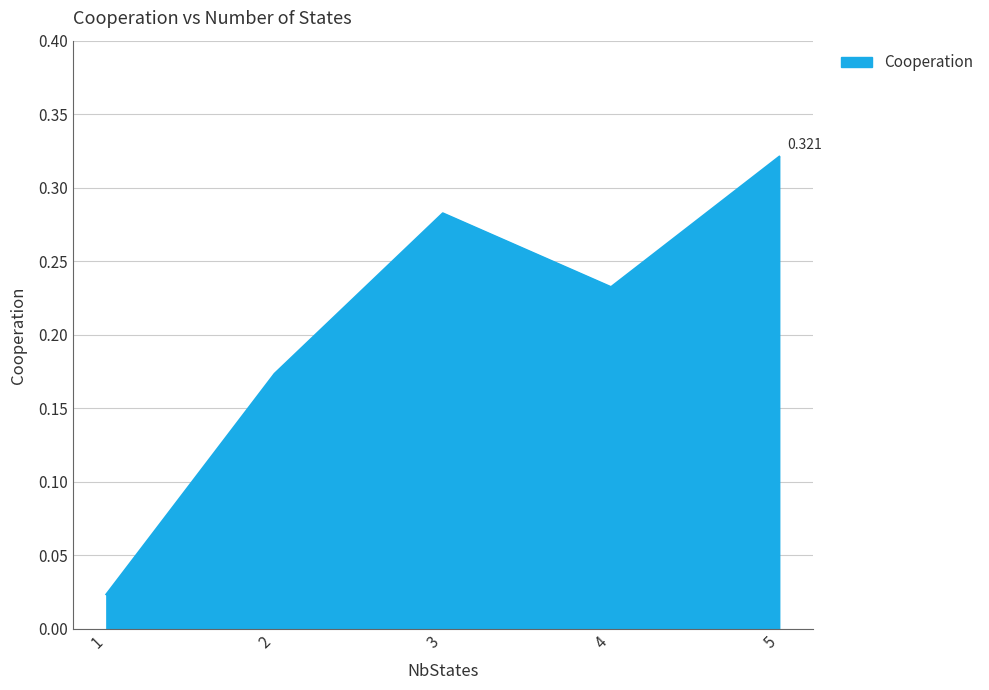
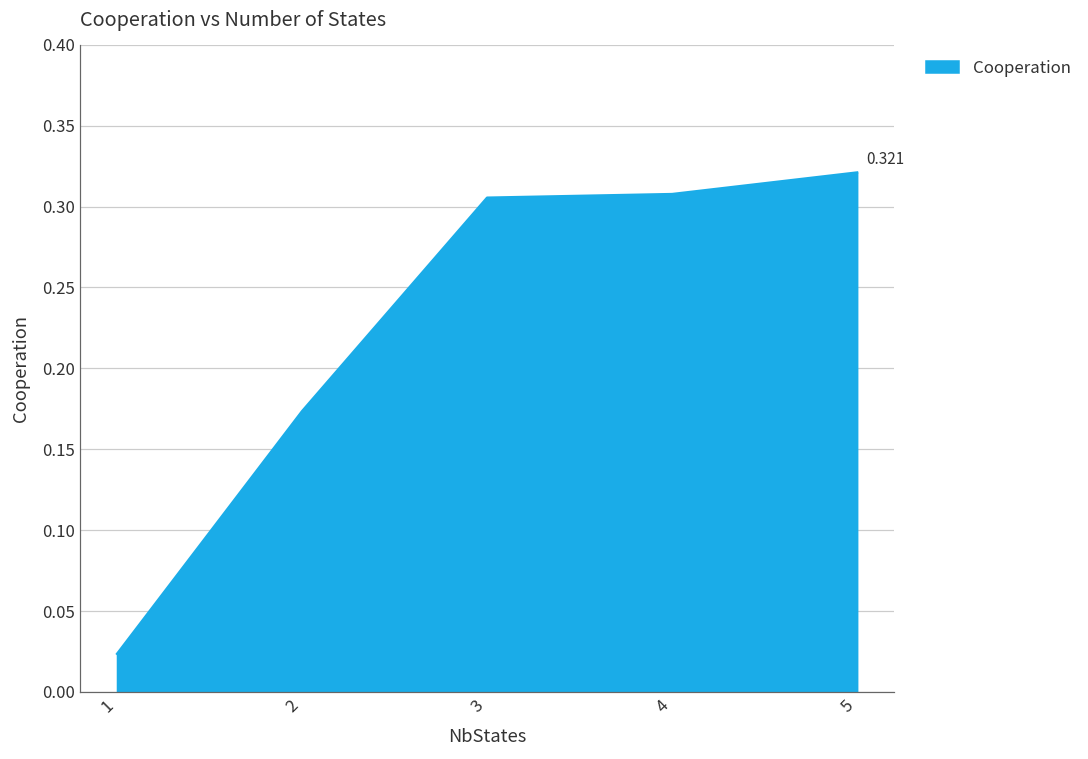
  {
    "1": 0.024,
    "2": 0.174,
-   "3": 0.283,
-   "4": 0.232
+   "3": 0.306,
+   "4": 0.308
  }
